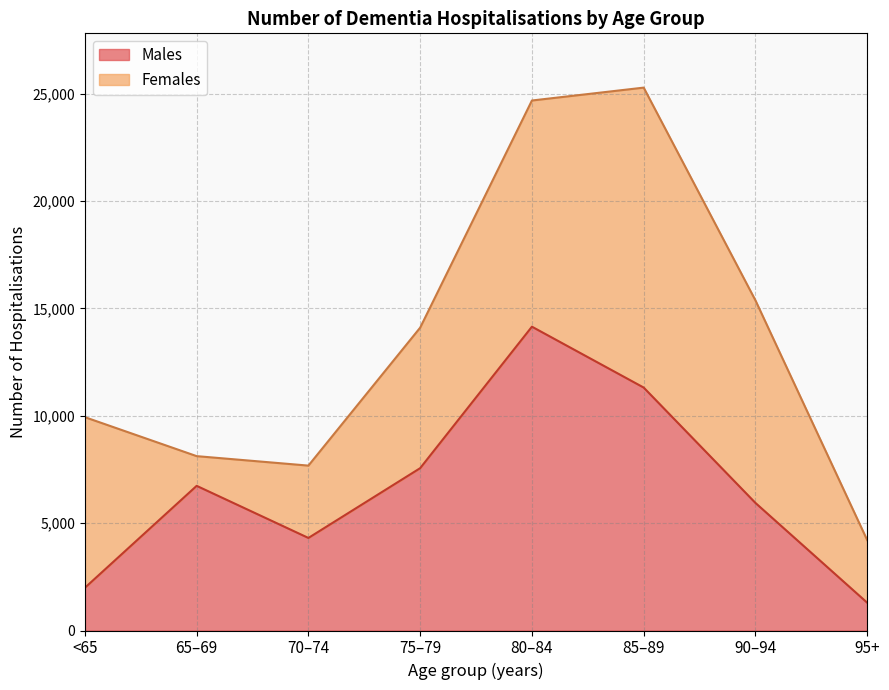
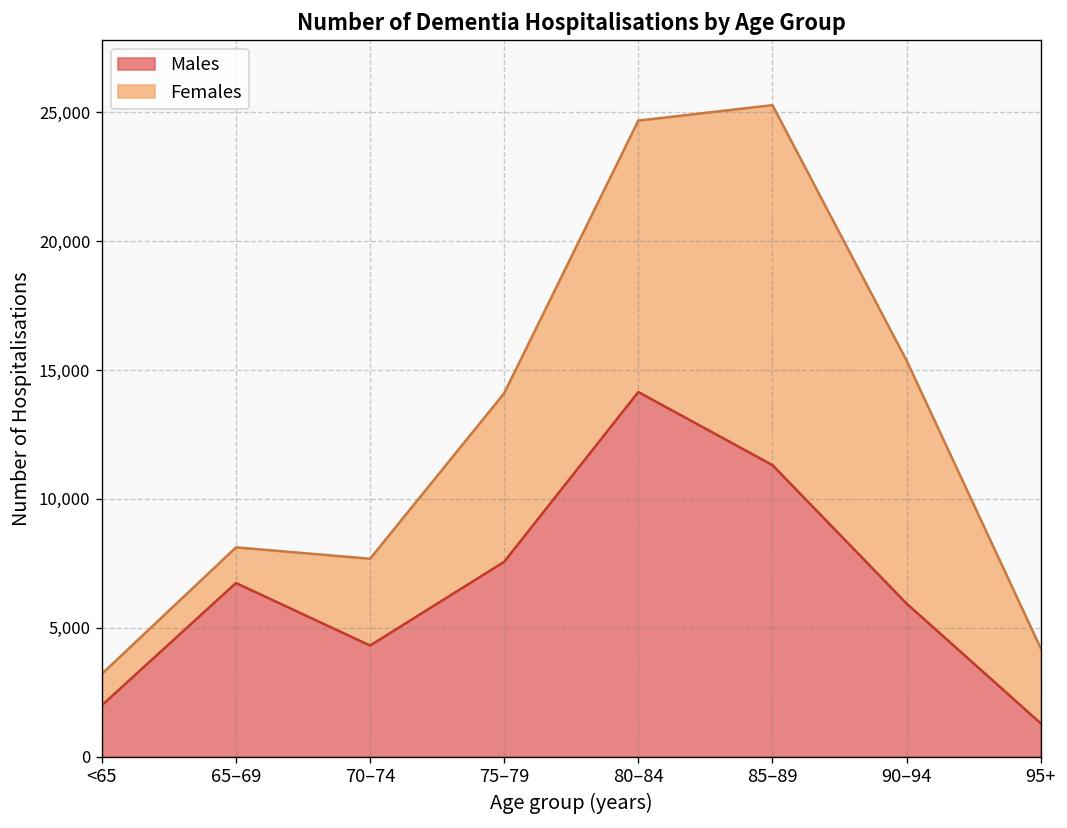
  {
    "Males": {
      "<65": "2,000",
      "65–69": "6,700",
      "70–74": "4,300",
      "75–79": "7,600",
      "80–84": "14,100",
      "85–89": "11,300",
      "90–94": "5,900",
      "95+": "1,300"
    },
    "Females": {
-     "<65": "7,900",
+     "<65": "1,200",
      "65–69": "1,400",
      "70–74": "3,400",
      "75–79": "6,500",
      "80–84": "10,500",
      "85–89": "14,000",
      "90–94": "9,400",
      "95+": "2,900"
    }
  }
